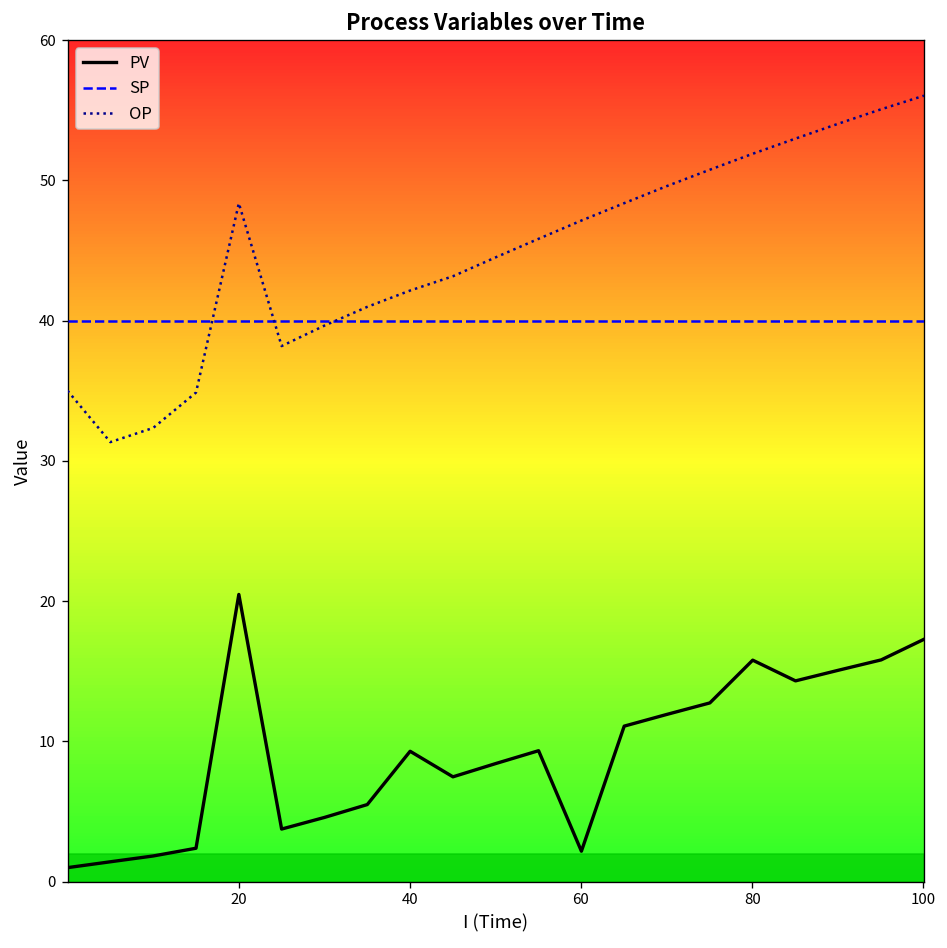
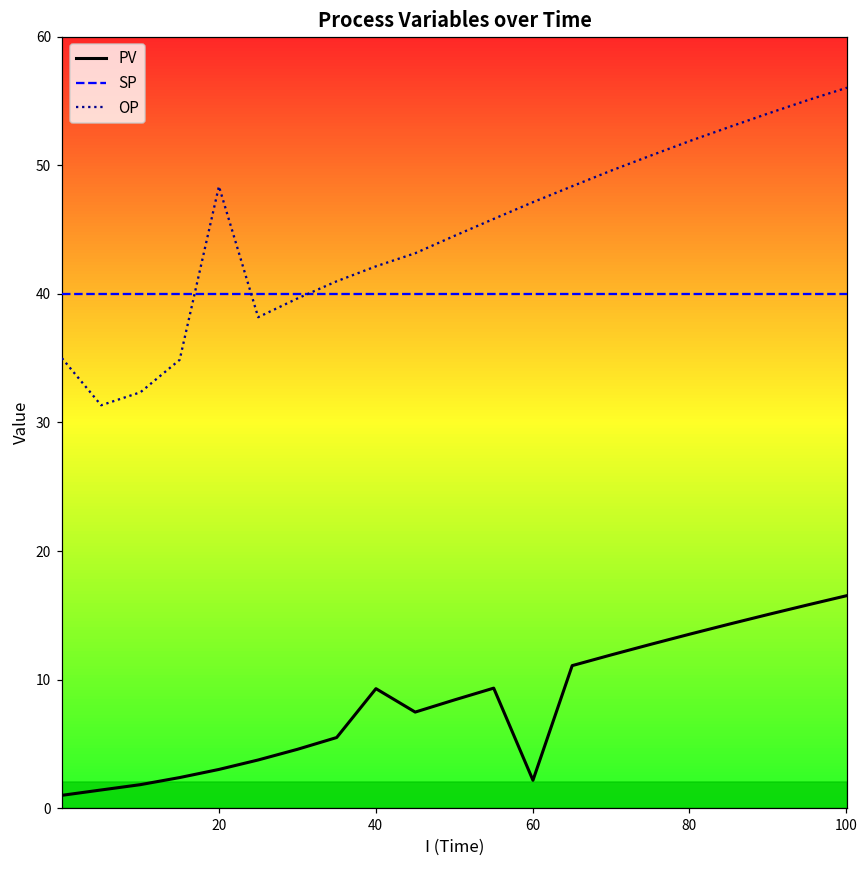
  {
    "PV": {
-     "20": 20.5,
+     "20": 3.0,
      "40": 9.3,
      "60": 2.2,
-     "80": 15.8,
-     "100": 17.3
+     "80": 13.5,
+     "100": 16.5
    },
    "SP": {
      "20": 40.0,
      "40": 40.0,
      "60": 40.0,
      "80": 40.0,
      "100": 40.0
    },
    "OP": {
      "20": 48.4,
      "40": 42.1,
      "60": 47.1,
      "80": 51.9,
      "100": 56.0
    }
  }
